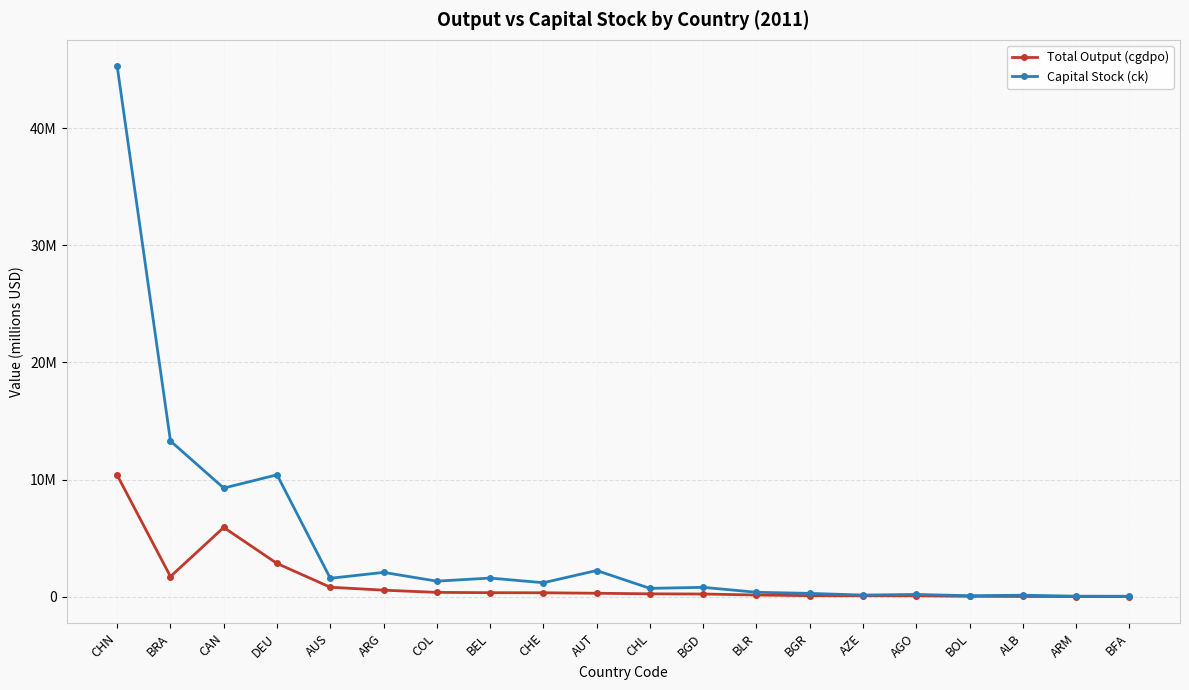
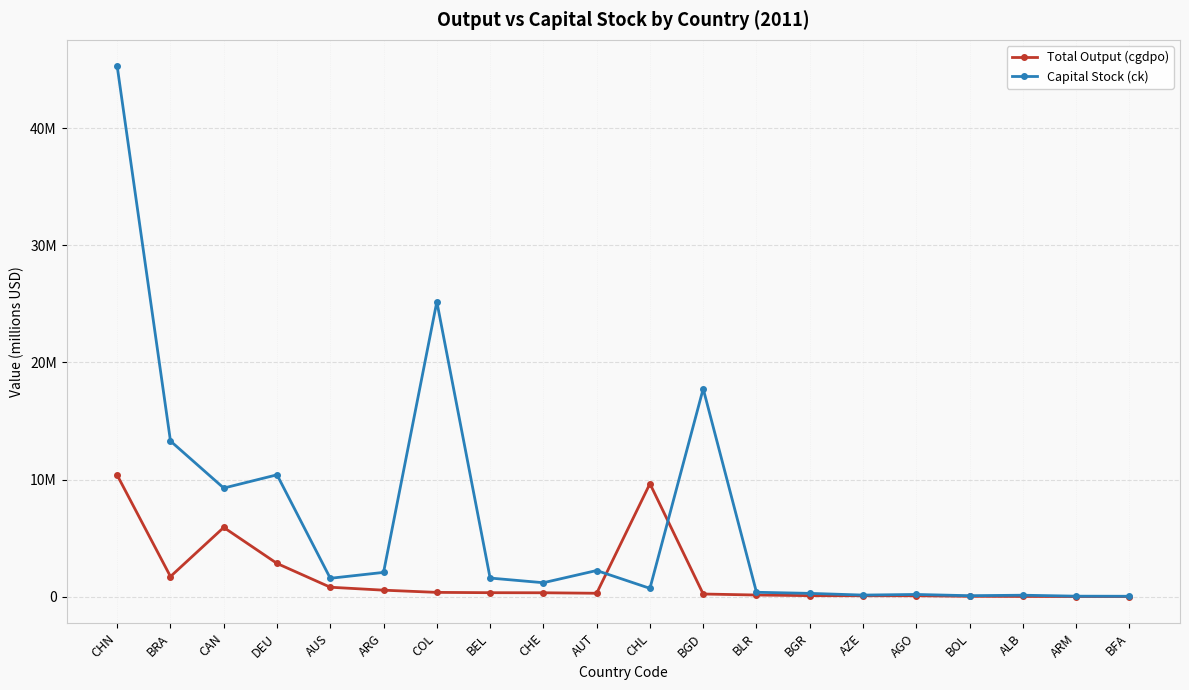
  {
    "Total Output (cgdpo)": {
      "CHN": 10400000,
      "BRA": 1700000,
      "CAN": 5900000,
      "DEU": 2800000,
      "AUS": 800000,
      "ARG": 600000,
      "COL": 400000,
      "BEL": 300000,
      "CHE": 300000,
      "AUT": 300000,
-     "CHL": 200000,
+     "CHL": 9600000,
      "BGD": 200000,
      "BLR": 100000
    },
    "Capital Stock (ck)": {
      "CHN": 45300000,
      "BRA": 13300000,
      "CAN": 9300000,
      "DEU": 10400000,
      "AUS": 1600000,
      "ARG": 2100000,
-     "COL": 1300000,
+     "COL": 25200000,
      "BEL": 1600000,
      "CHE": 1200000,
      "AUT": 2200000,
      "CHL": 700000,
-     "BGD": 800000,
+     "BGD": 17800000,
      "BLR": 400000
    }
  }
